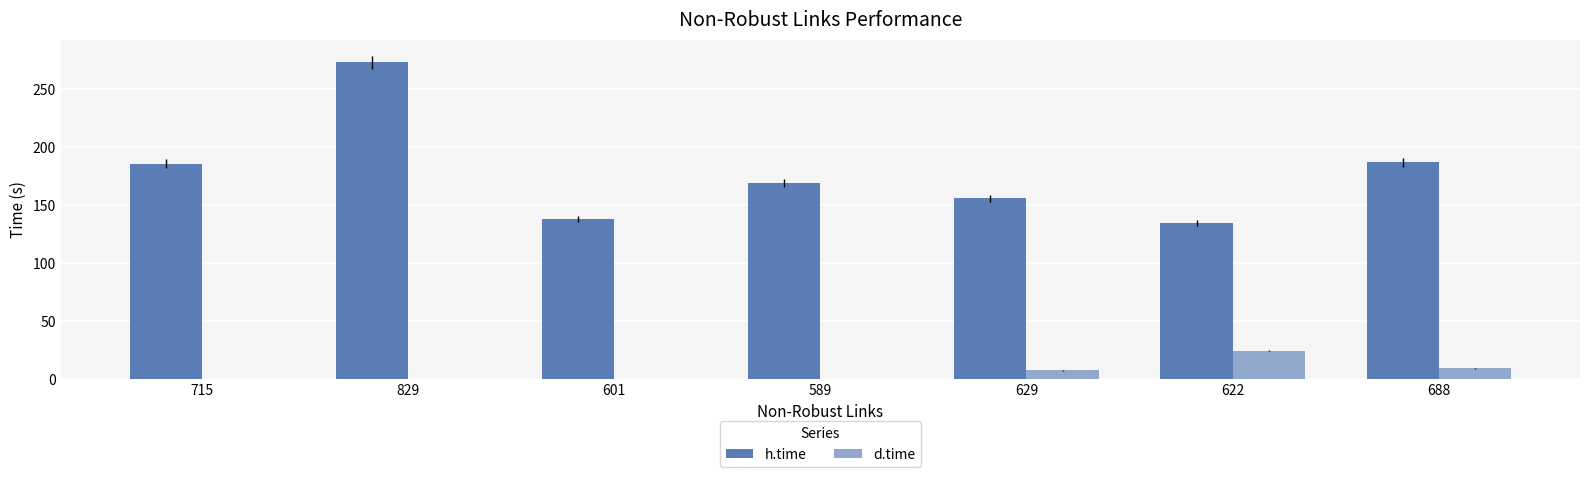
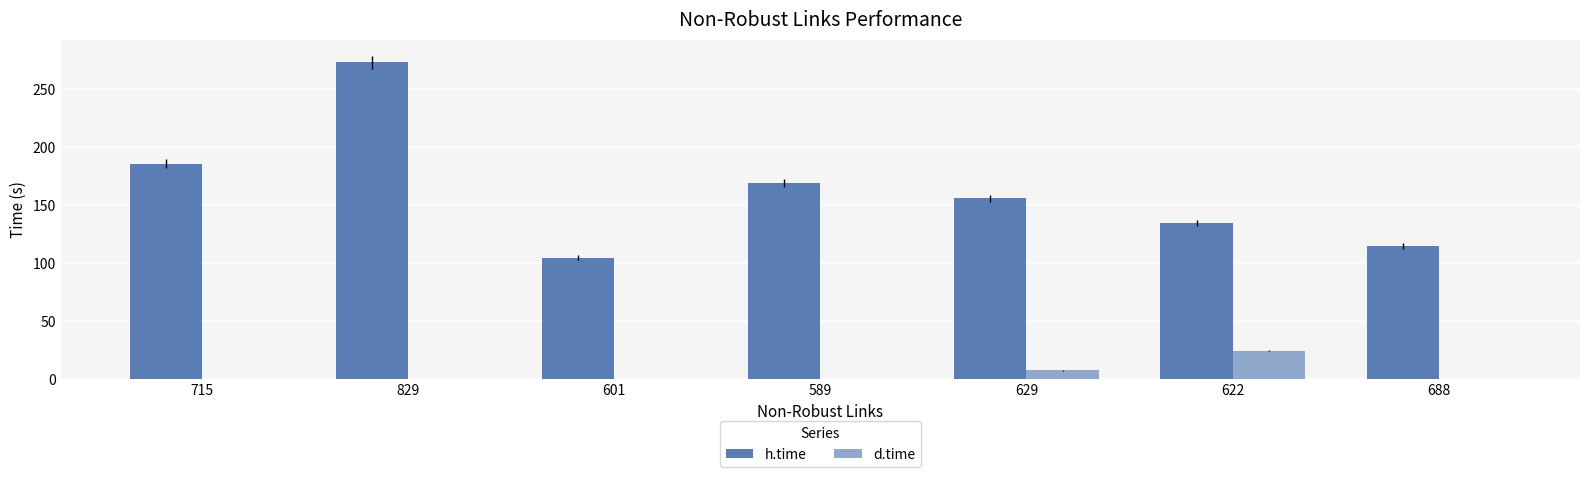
  {
    "h.time": {
      "715": 186,
      "829": 273,
-     "601": 138,
+     "601": 104,
      "589": 169,
      "629": 156,
      "622": 135,
-     "688": 187
+     "688": 115
    },
    "d.time": {
      "629": 7,
      "622": 24,
-     "688": 9
+     "688": 0
    }
  }
